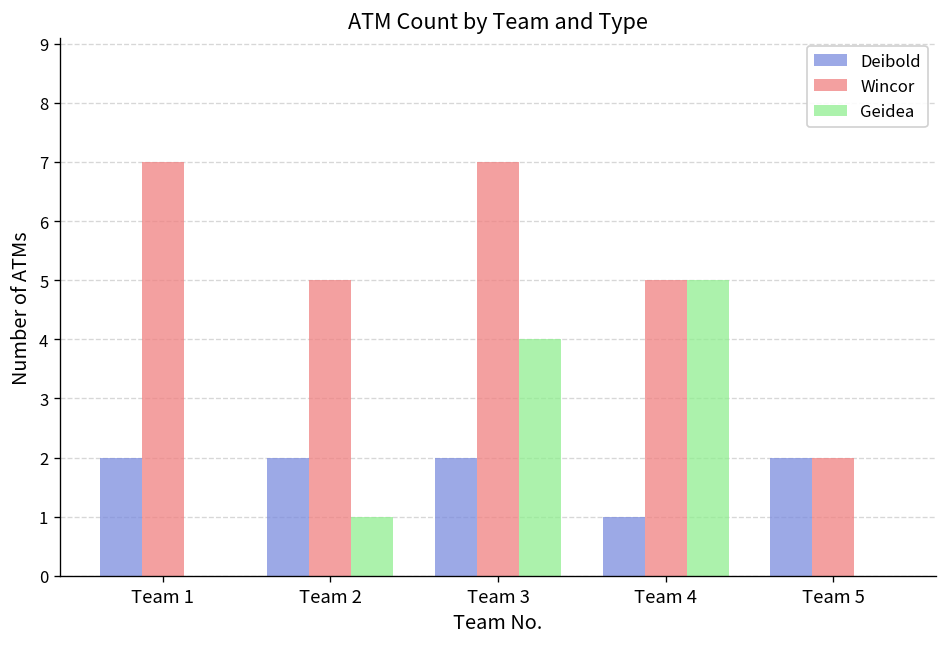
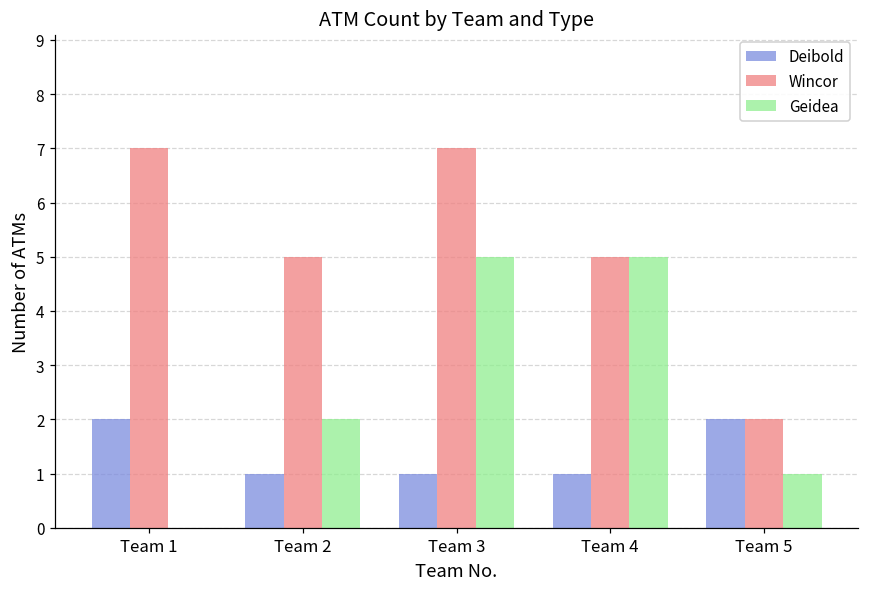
  {
    "Deibold": {
      "Team 1": 2,
-     "Team 2": 2,
-     "Team 3": 2,
+     "Team 2": 1,
+     "Team 3": 1,
      "Team 4": 1,
      "Team 5": 2
    },
    "Wincor": {
      "Team 1": 7,
      "Team 2": 5,
      "Team 3": 7,
      "Team 4": 5,
      "Team 5": 2
    },
    "Geidea": {
      "Team 1": 0,
-     "Team 2": 1,
-     "Team 3": 4,
+     "Team 2": 2,
+     "Team 3": 5,
      "Team 4": 5,
-     "Team 5": 0
+     "Team 5": 1
    }
  }
